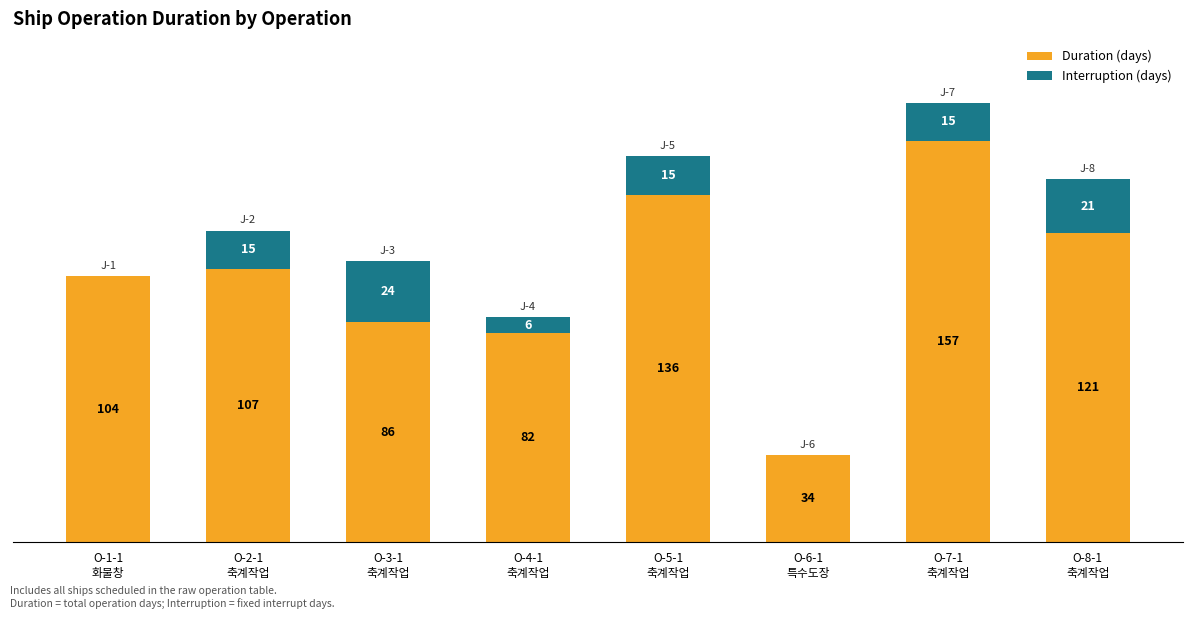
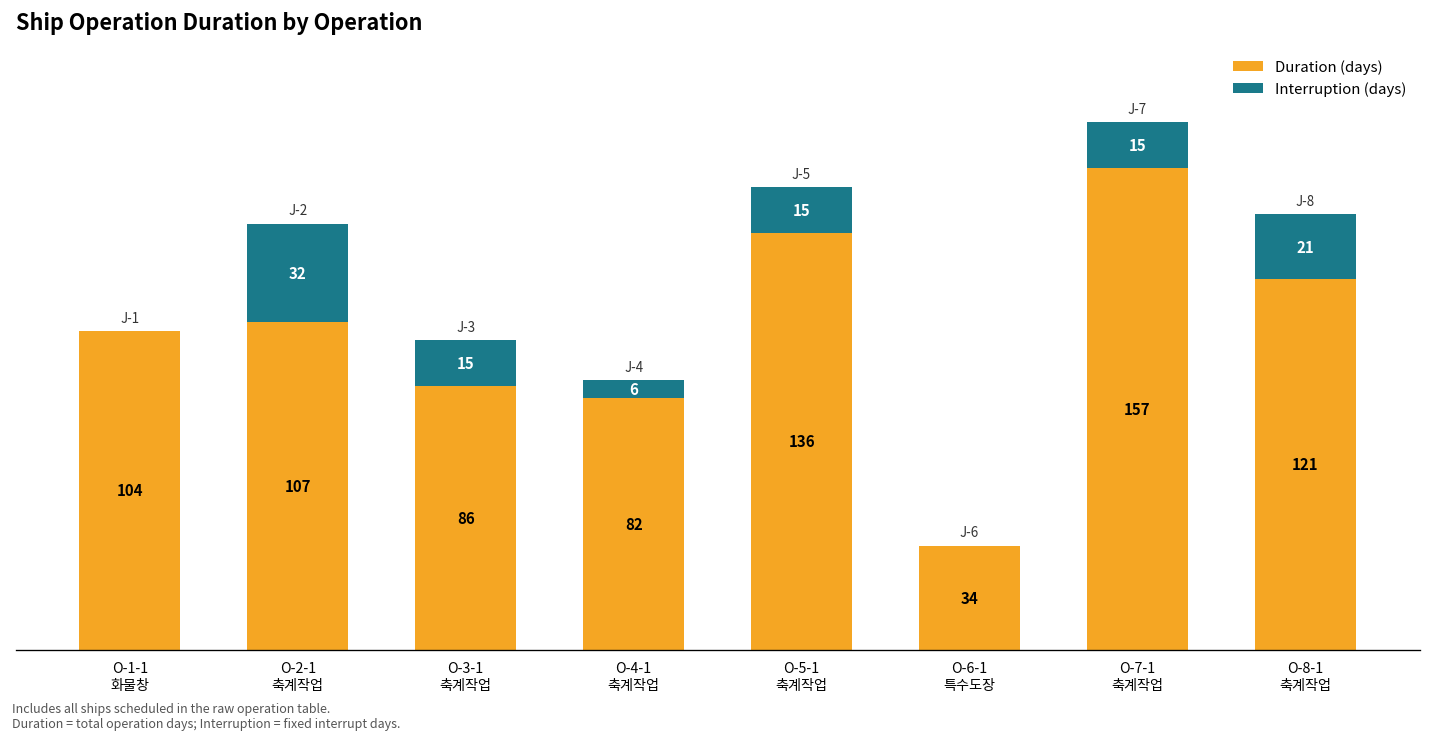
  {
    "Duration (days)": {
      "O-1-1 화물창": 104,
      "O-2-1 축계작업": 107,
      "O-3-1 축계작업": 86,
      "O-4-1 축계작업": 82,
      "O-5-1 축계작업": 136,
      "O-6-1 특수도장": 34,
      "O-7-1 축계작업": 157,
      "O-8-1 축계작업": 121
    },
    "Interruption (days)": {
-     "O-2-1 축계작업": 15,
-     "O-3-1 축계작업": 24,
+     "O-2-1 축계작업": 32,
+     "O-3-1 축계작업": 15,
      "O-4-1 축계작업": 6,
      "O-5-1 축계작업": 15,
      "O-7-1 축계작업": 15,
      "O-8-1 축계작업": 21
    }
  }
